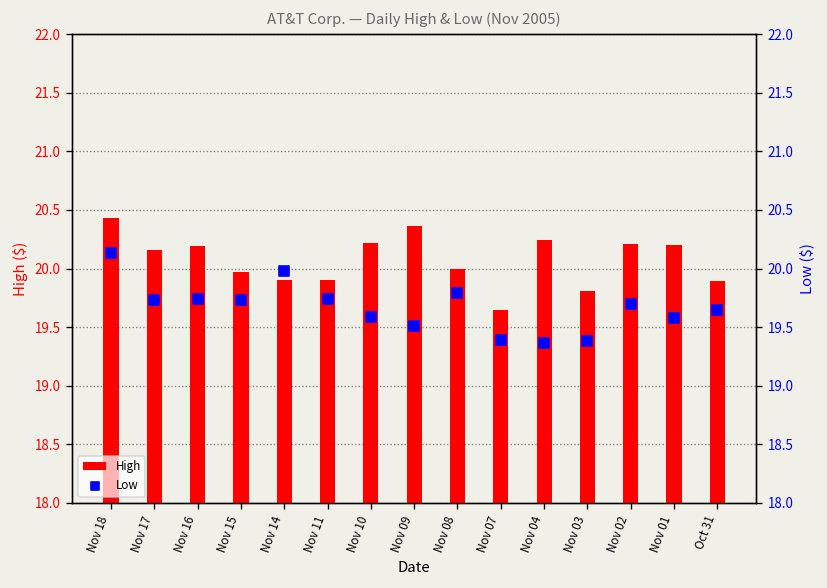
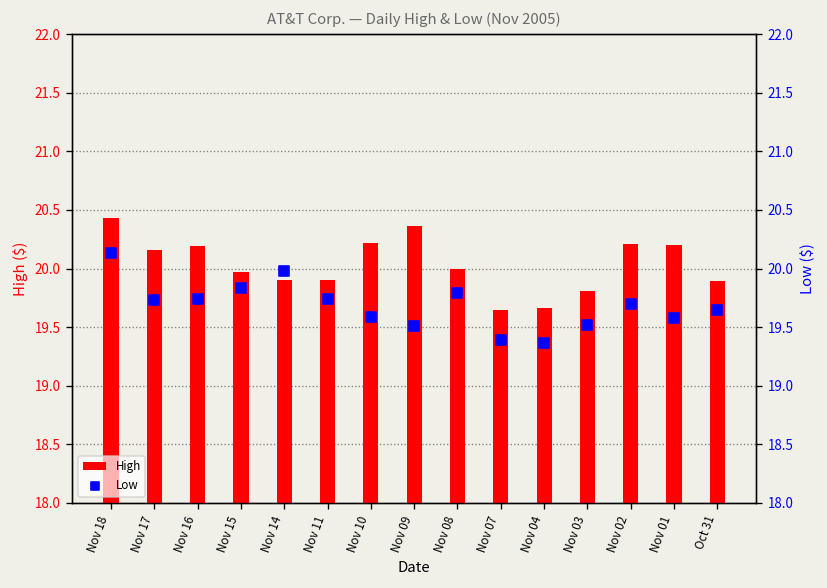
  {
    "High": {
      "Nov 18": 20.4,
      "Nov 17": 20.2,
      "Nov 16": 20.2,
      "Nov 15": 20.0,
      "Nov 14": 19.9,
      "Nov 11": 19.9,
      "Nov 10": 20.2,
      "Nov 09": 20.4,
      "Nov 08": 20.0,
      "Nov 07": 19.7,
-     "Nov 04": 20.2,
+     "Nov 04": 19.7,
      "Nov 03": 19.8,
      "Nov 02": 20.2,
      "Nov 01": 20.2,
      "Oct 31": 19.9
    },
    "Low": {
-     "Nov 15": 19.7,
-     "Nov 03": 19.4
+     "Nov 15": 19.8,
+     "Nov 03": 19.5
    }
  }
